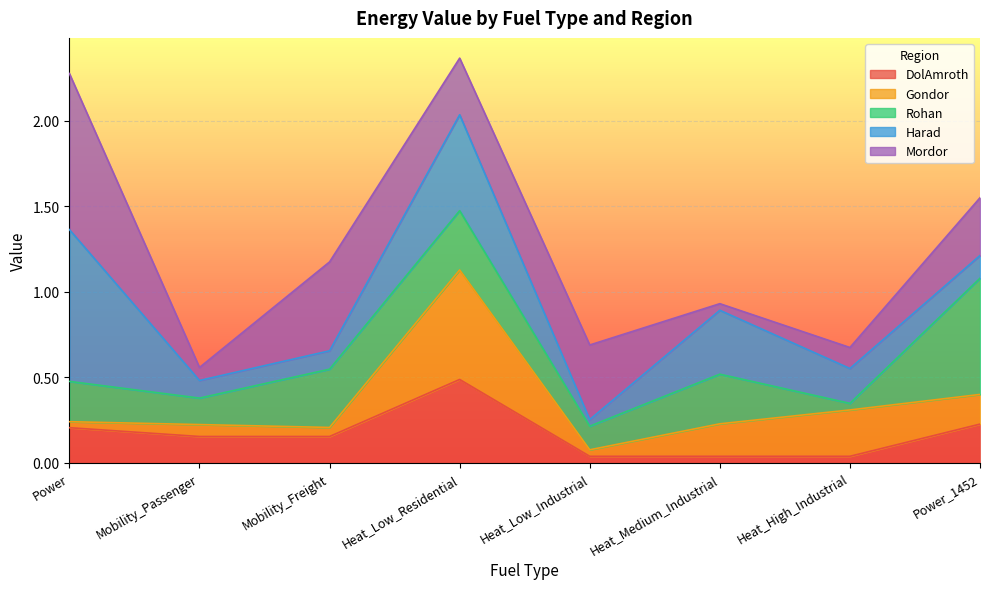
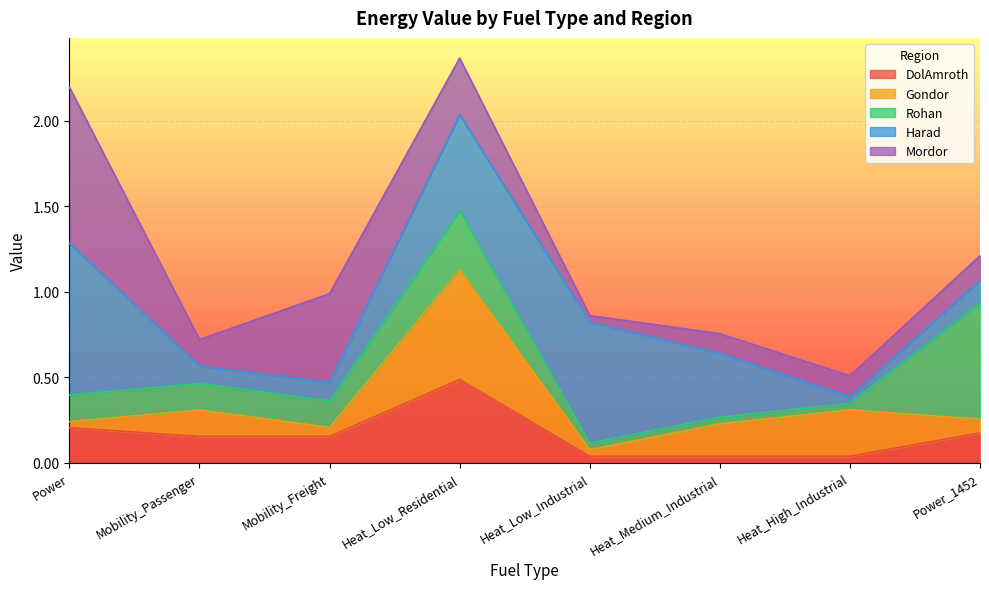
  {
    "DolAmroth": {
      "Power": 0.21,
      "Mobility_Passenger": 0.15,
      "Mobility_Freight": 0.15,
      "Heat_Low_Residential": 0.49,
      "Heat_Low_Industrial": 0.04,
      "Heat_Medium_Industrial": 0.04,
      "Heat_High_Industrial": 0.04,
-     "Power_1452": 0.23
+     "Power_1452": 0.18
    },
    "Gondor": {
      "Power": 0.04,
-     "Mobility_Passenger": 0.07,
+     "Mobility_Passenger": 0.15,
      "Mobility_Freight": 0.05,
      "Heat_Low_Residential": 0.64,
      "Heat_Low_Industrial": 0.04,
      "Heat_Medium_Industrial": 0.19,
      "Heat_High_Industrial": 0.27,
-     "Power_1452": 0.17
+     "Power_1452": 0.08
    },
    "Rohan": {
-     "Power": 0.24,
+     "Power": 0.16,
      "Mobility_Passenger": 0.15,
-     "Mobility_Freight": 0.34,
+     "Mobility_Freight": 0.15,
      "Heat_Low_Residential": 0.35,
-     "Heat_Low_Industrial": 0.14,
-     "Heat_Medium_Industrial": 0.29,
+     "Heat_Low_Industrial": 0.04,
+     "Heat_Medium_Industrial": 0.04,
      "Heat_High_Industrial": 0.04,
      "Power_1452": 0.68
    },
    "Harad": {
      "Power": 0.89,
      "Mobility_Passenger": 0.10,
      "Mobility_Freight": 0.11,
      "Heat_Low_Residential": 0.56,
-     "Heat_Low_Industrial": 0.04,
+     "Heat_Low_Industrial": 0.71,
      "Heat_Medium_Industrial": 0.37,
-     "Heat_High_Industrial": 0.20,
+     "Heat_High_Industrial": 0.04,
      "Power_1452": 0.13
    },
    "Mordor": {
      "Power": 0.91,
-     "Mobility_Passenger": 0.08,
+     "Mobility_Passenger": 0.15,
      "Mobility_Freight": 0.52,
      "Heat_Low_Residential": 0.33,
-     "Heat_Low_Industrial": 0.44,
-     "Heat_Medium_Industrial": 0.04,
+     "Heat_Low_Industrial": 0.04,
+     "Heat_Medium_Industrial": 0.12,
      "Heat_High_Industrial": 0.12,
-     "Power_1452": 0.34
+     "Power_1452": 0.14
    }
  }
